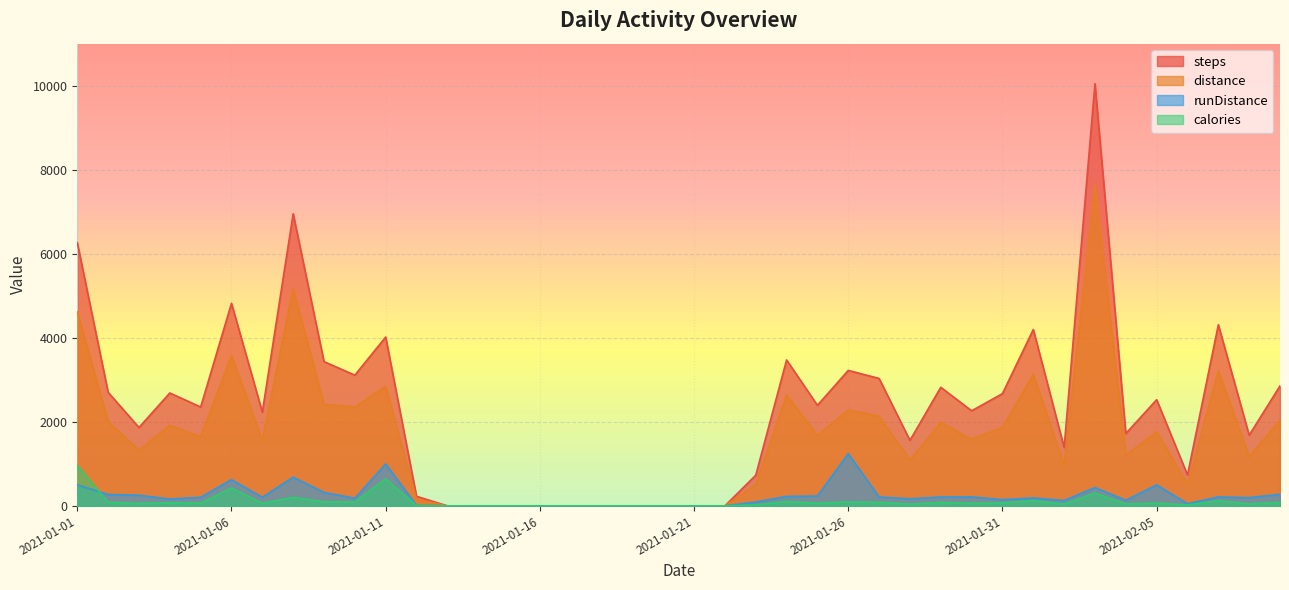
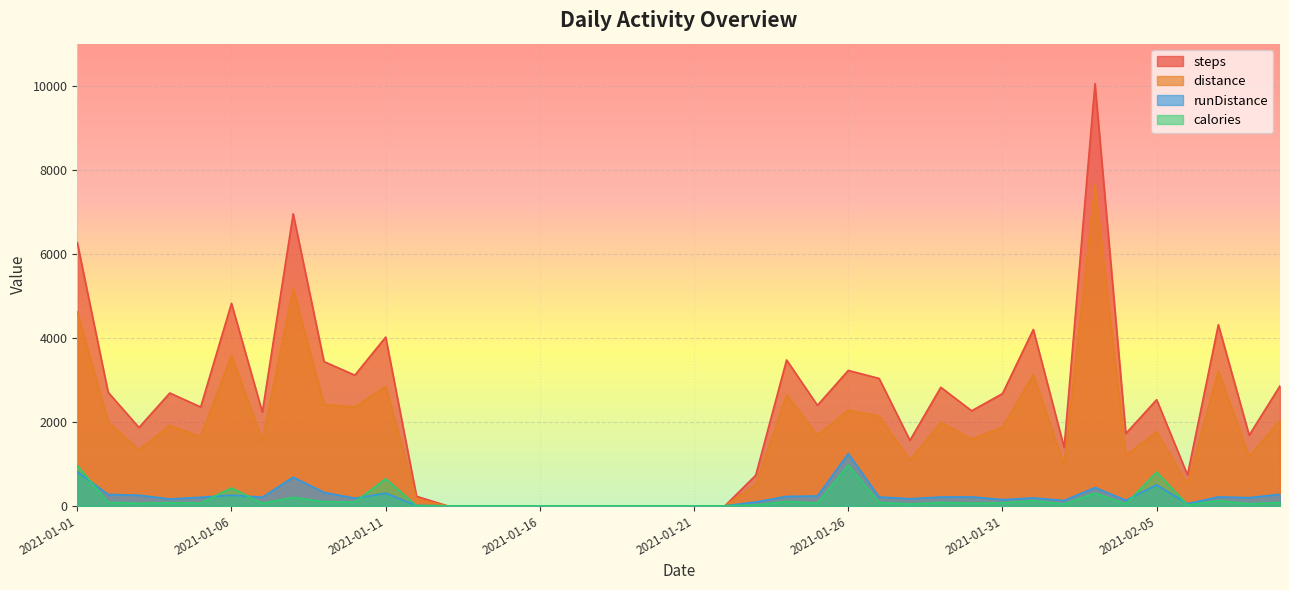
  {
    "runDistance": {
-     "2021-01-01": 500,
-     "2021-01-06": 600,
-     "2021-01-11": 1000,
+     "2021-01-01": 800,
+     "2021-01-06": 300,
+     "2021-01-11": 300,
      "2021-01-26": 1200,
      "2021-01-31": 100,
      "2021-02-05": 500
    },
    "calories": {
      "2021-01-01": 1000,
      "2021-01-06": 400,
      "2021-01-11": 600,
-     "2021-01-26": 100,
+     "2021-01-26": 1000,
      "2021-01-31": 100,
-     "2021-02-05": 100
+     "2021-02-05": 800
    }
  }
